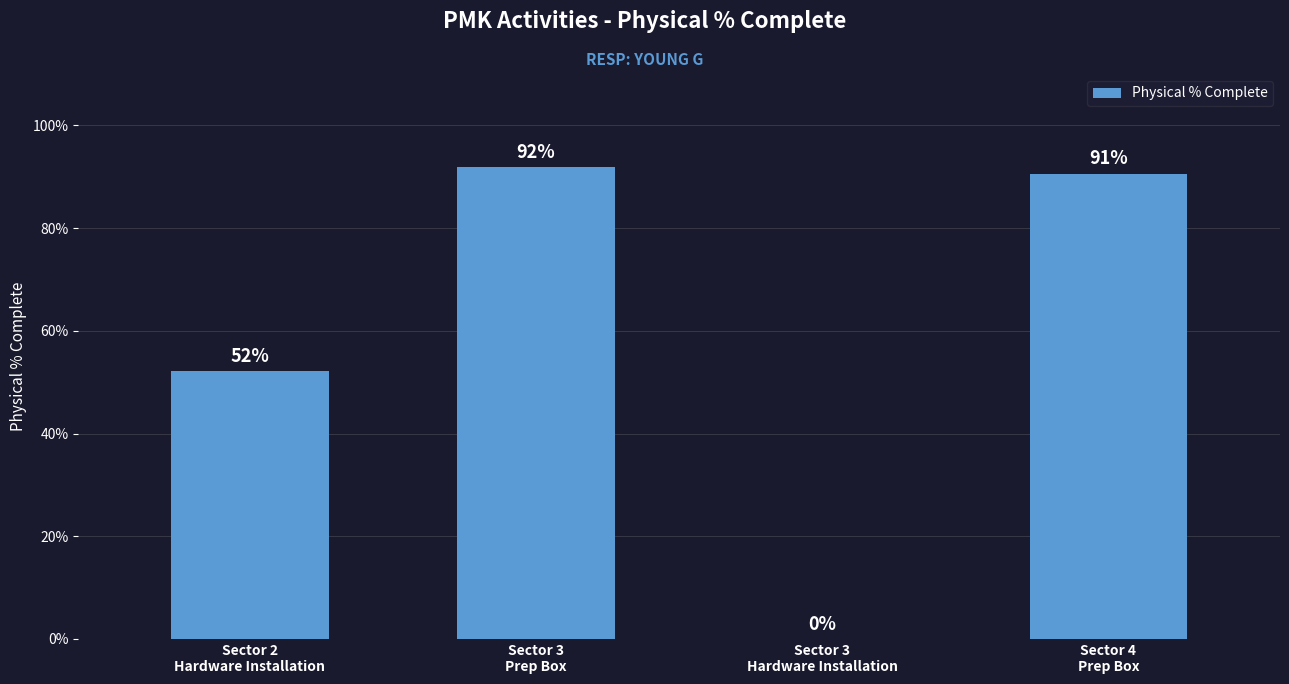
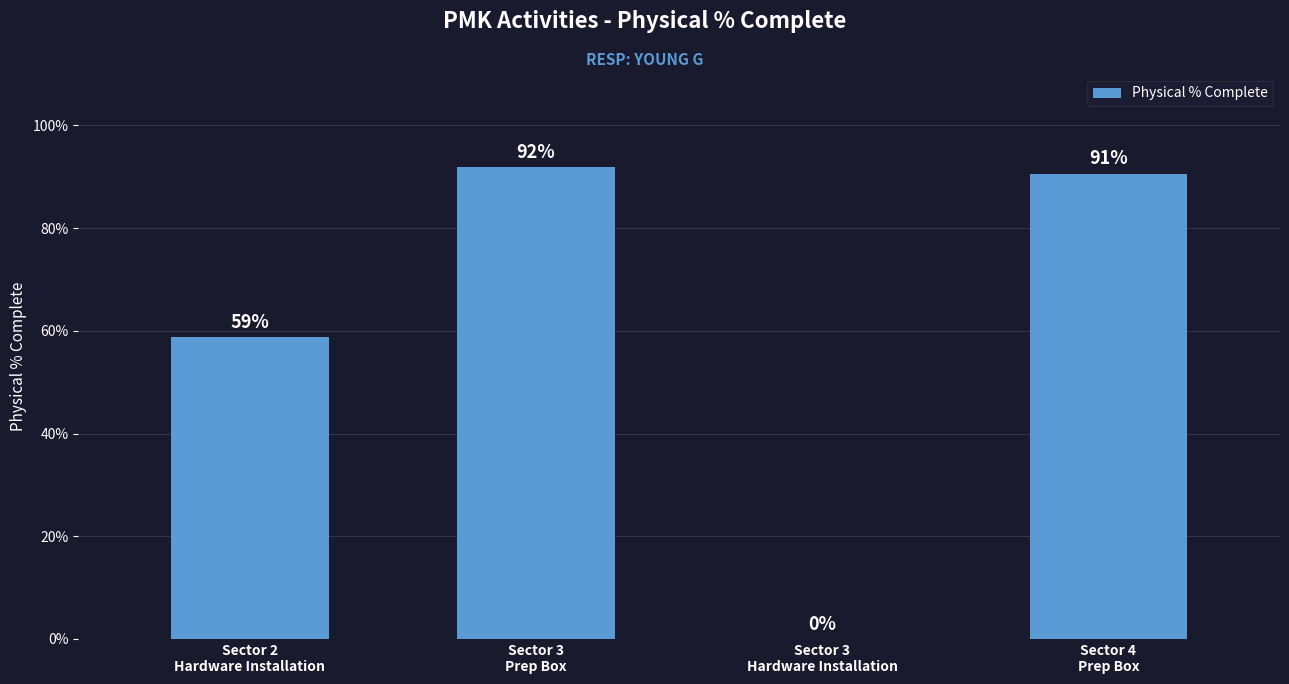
  {
-   "Sector 2 Hardware Installation": "52%",
+   "Sector 2 Hardware Installation": "59%",
    "Sector 3 Prep Box": "92%",
    "Sector 3 Hardware Installation": "0%",
    "Sector 4 Prep Box": "91%"
  }
